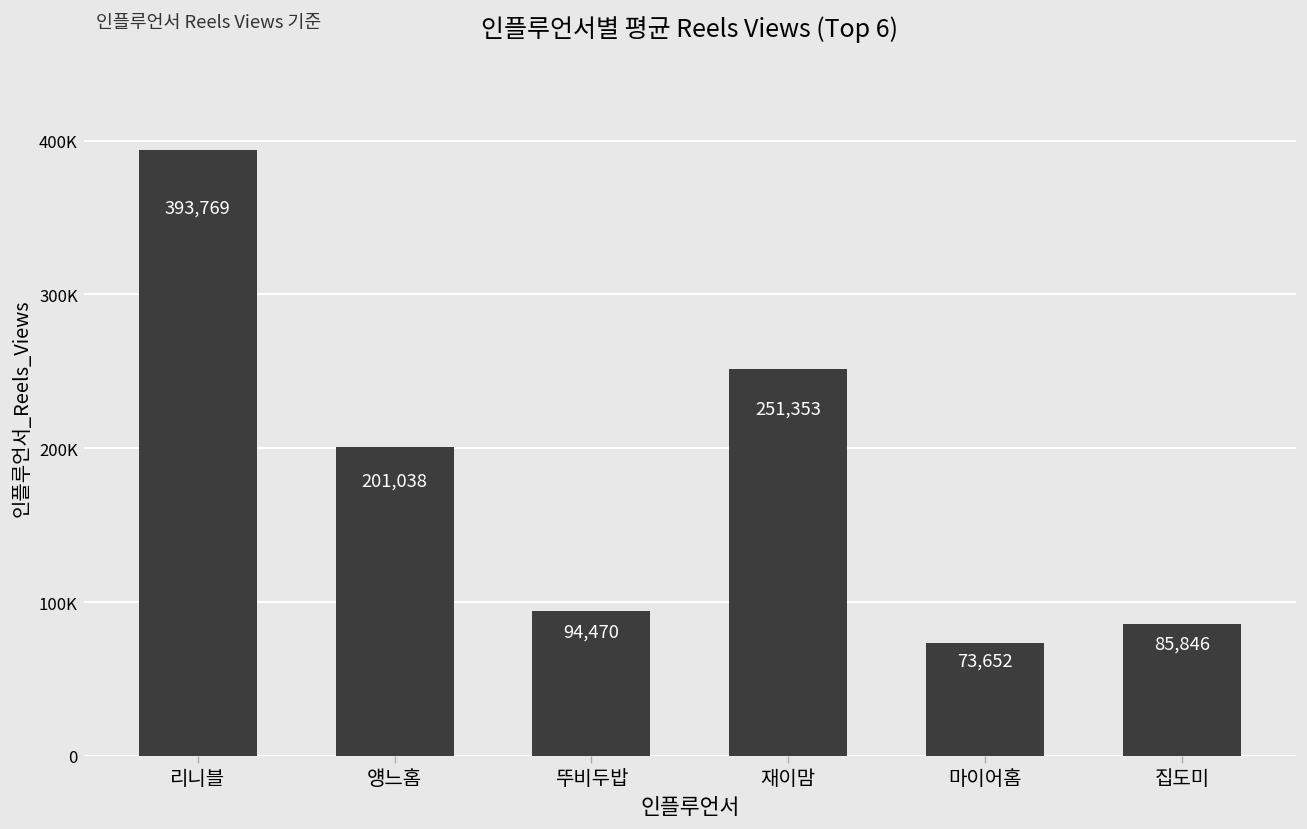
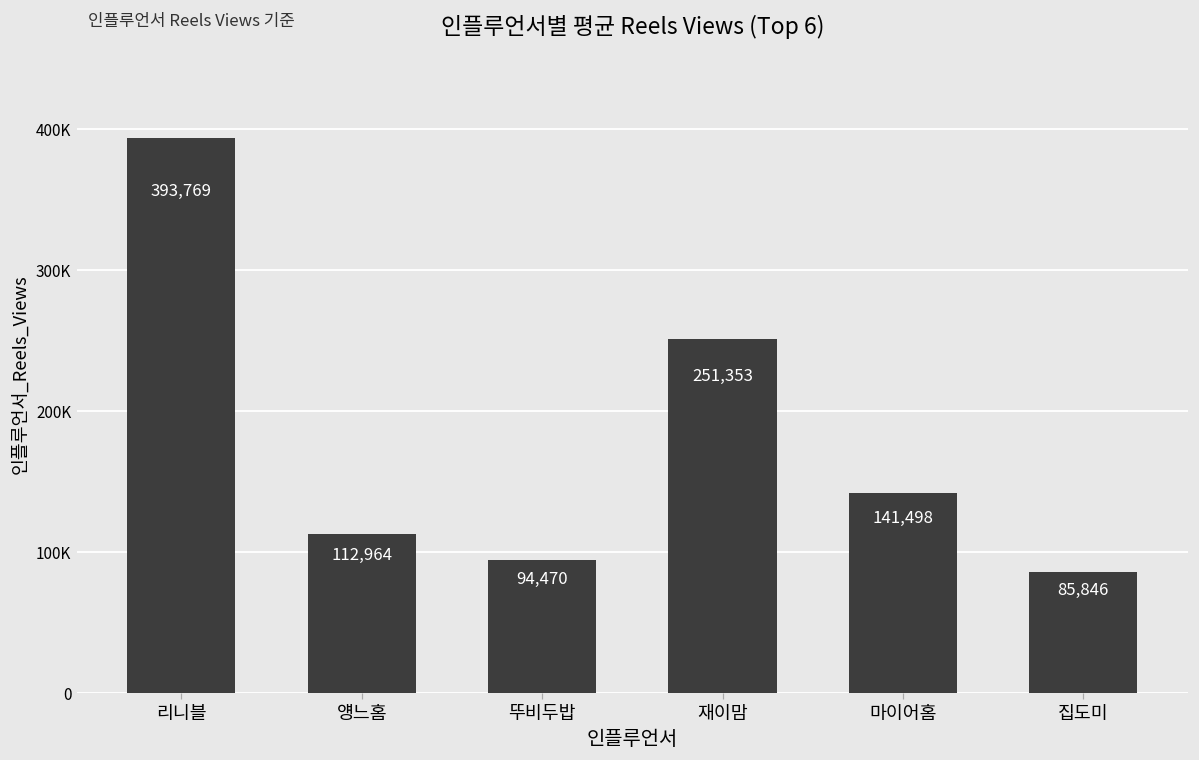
  {
    "리니블": "393,769",
-   "얭느홈": "201,038",
+   "얭느홈": "112,964",
    "뚜비두밥": "94,470",
    "재이맘": "251,353",
-   "마이어홈": "73,652",
+   "마이어홈": "141,498",
    "집도미": "85,846"
  }
